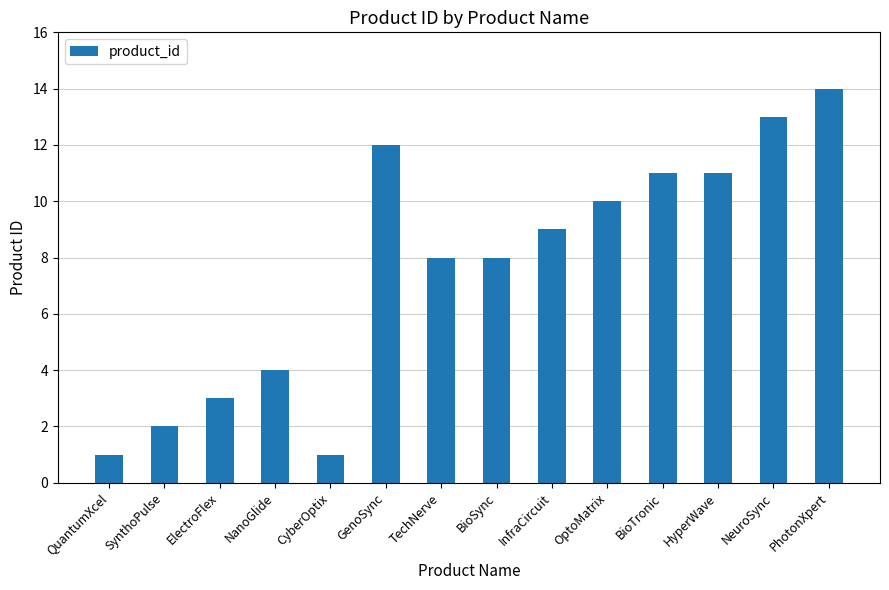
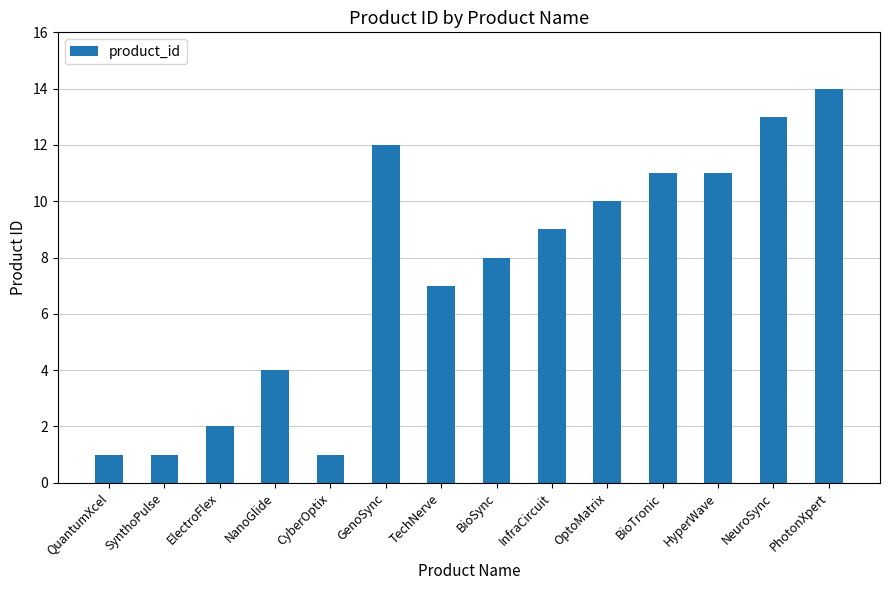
  {
    "QuantumXcel": 1,
-   "SynthoPulse": 2,
-   "ElectroFlex": 3,
+   "SynthoPulse": 1,
+   "ElectroFlex": 2,
    "NanoGlide": 4,
    "CyberOptix": 1,
    "GenoSync": 12,
-   "TechNerve": 8,
+   "TechNerve": 7,
    "BioSync": 8,
    "InfraCircuit": 9,
    "OptoMatrix": 10,
    "BioTronic": 11,
    "HyperWave": 11,
    "NeuroSync": 13,
    "PhotonXpert": 14
  }
